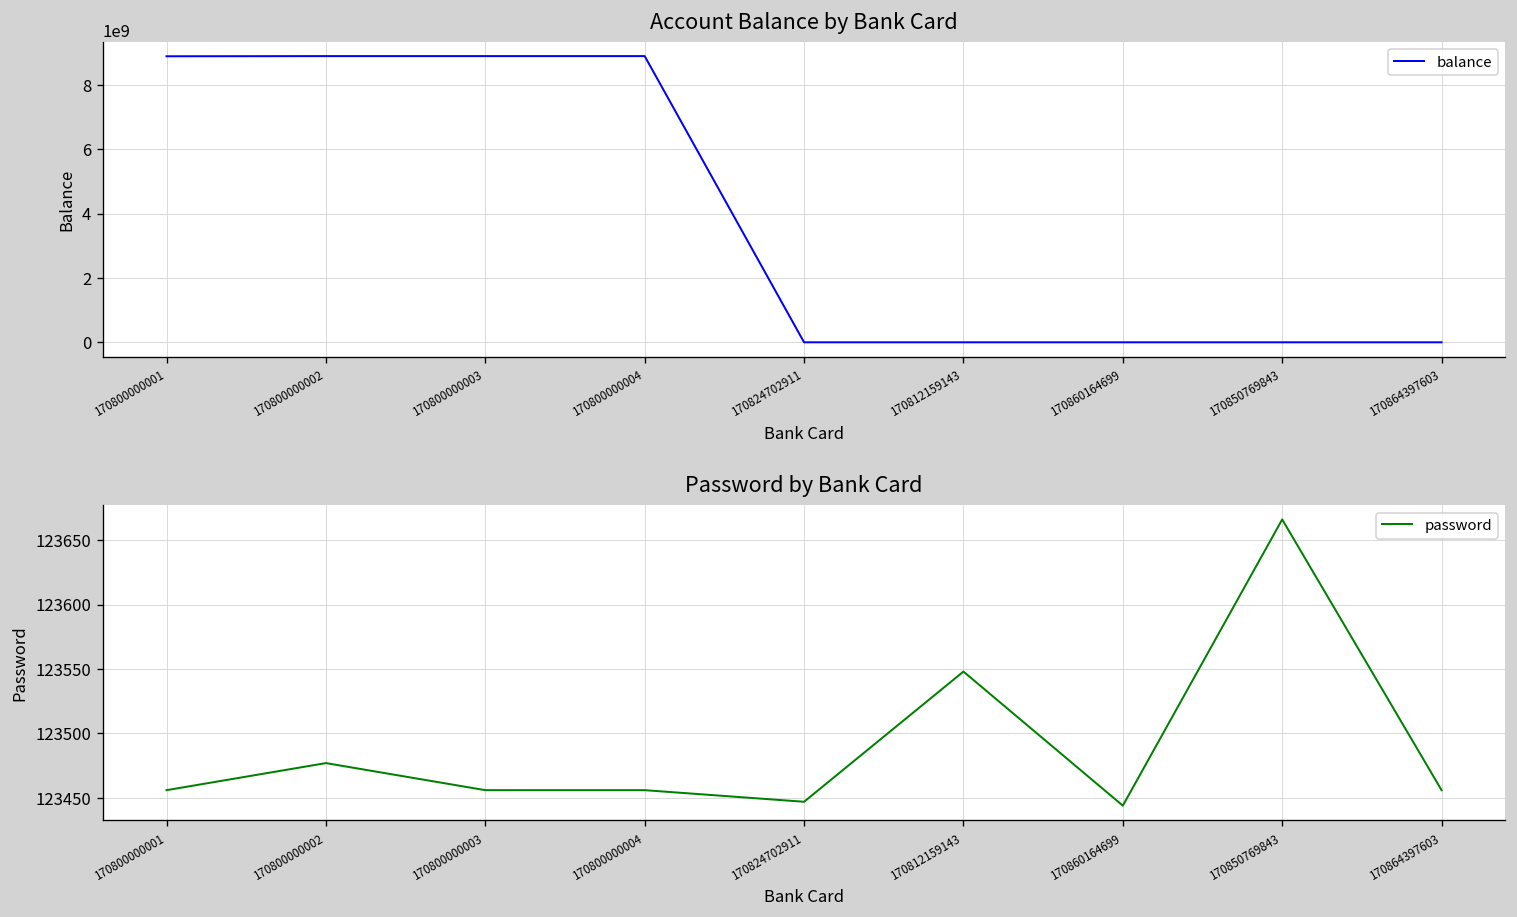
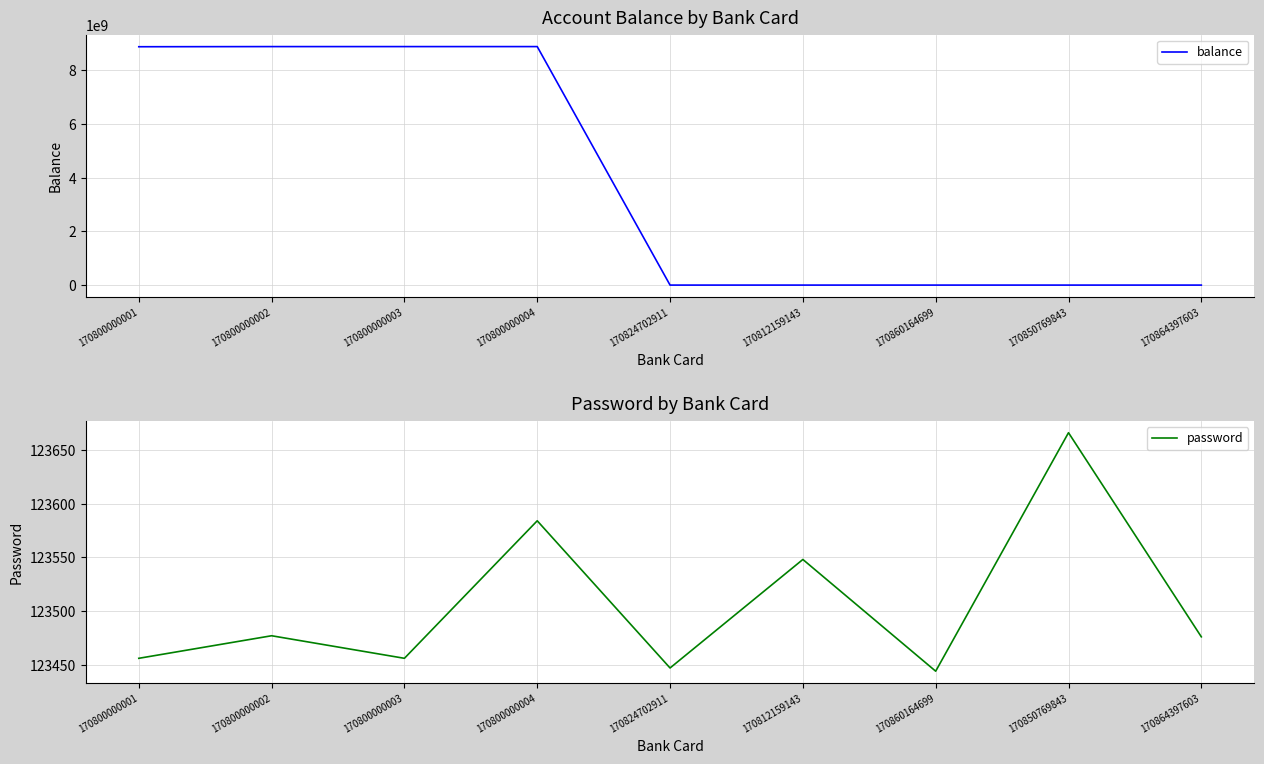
  {
    "Account Balance by Bank Card": {
      "170800000001": 8900000000,
      "170800000002": 8900000000,
      "170800000003": 8900000000,
      "170800000004": 8900000000,
      "170824702911": 0,
      "170812159143": 0,
      "170860164699": 0,
      "170850769843": 0,
      "170864397603": 0
    },
    "Password by Bank Card": {
      "170800000001": 123456,
      "170800000002": 123477,
      "170800000003": 123456,
-     "170800000004": 123456,
+     "170800000004": 123584,
      "170824702911": 123447,
      "170812159143": 123548,
      "170860164699": 123444,
      "170850769843": 123666,
-     "170864397603": 123456
+     "170864397603": 123476
    }
  }
